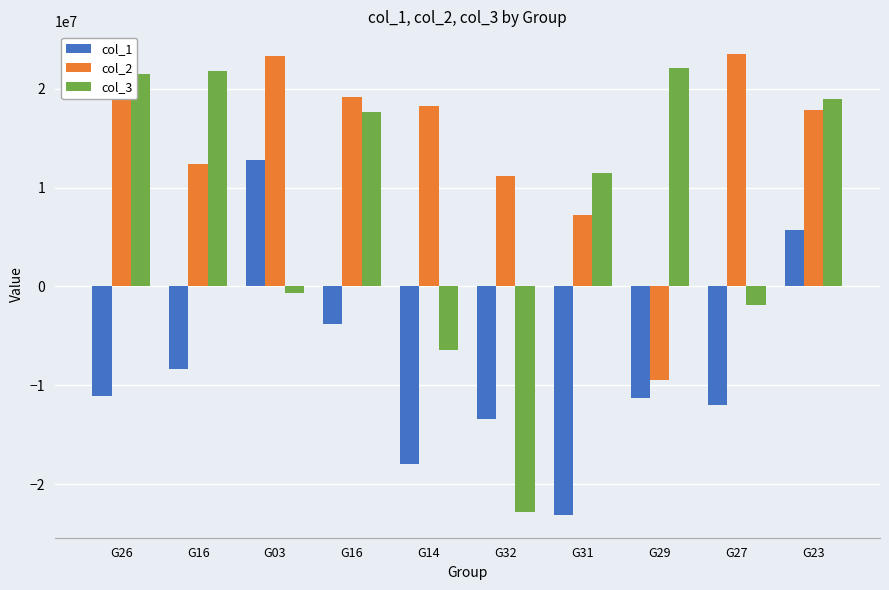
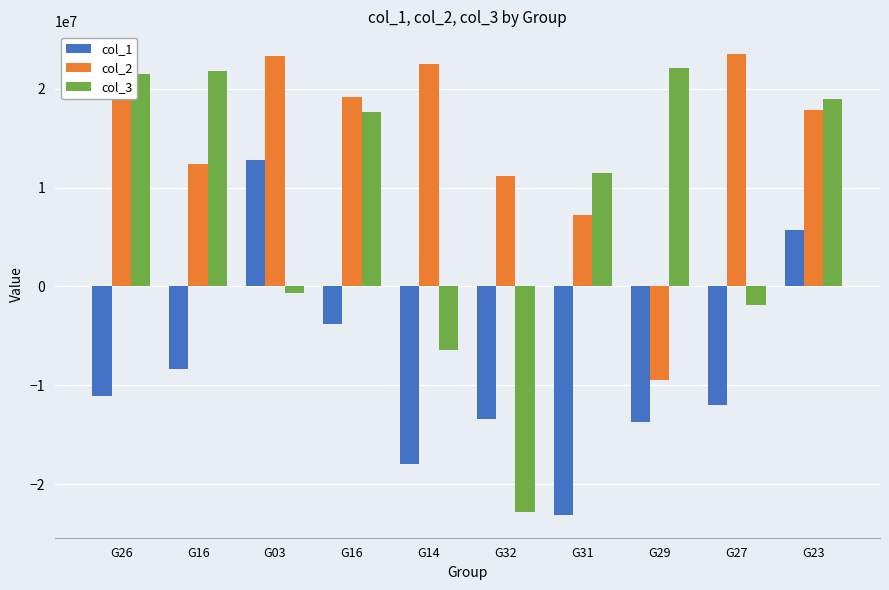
  {
    "col_1": {
      "G26": -11000000,
      "G03": 13000000,
      "G14": -18000000,
      "G32": -13000000,
      "G31": -23000000,
-     "G29": -11000000,
+     "G29": -14000000,
      "G27": -12000000,
      "G23": 6000000
    },
    "col_2": {
      "G03": 23000000,
-     "G14": 18000000,
+     "G14": 22000000,
      "G32": 11000000,
      "G31": 7000000,
      "G29": -9000000,
      "G27": 23000000,
      "G23": 18000000
    },
    "col_3": {
      "G26": 21000000,
      "G03": -1000000,
      "G14": -6000000,
      "G32": -23000000,
      "G31": 11000000,
      "G29": 22000000,
      "G27": -2000000,
      "G23": 19000000
    }
  }
